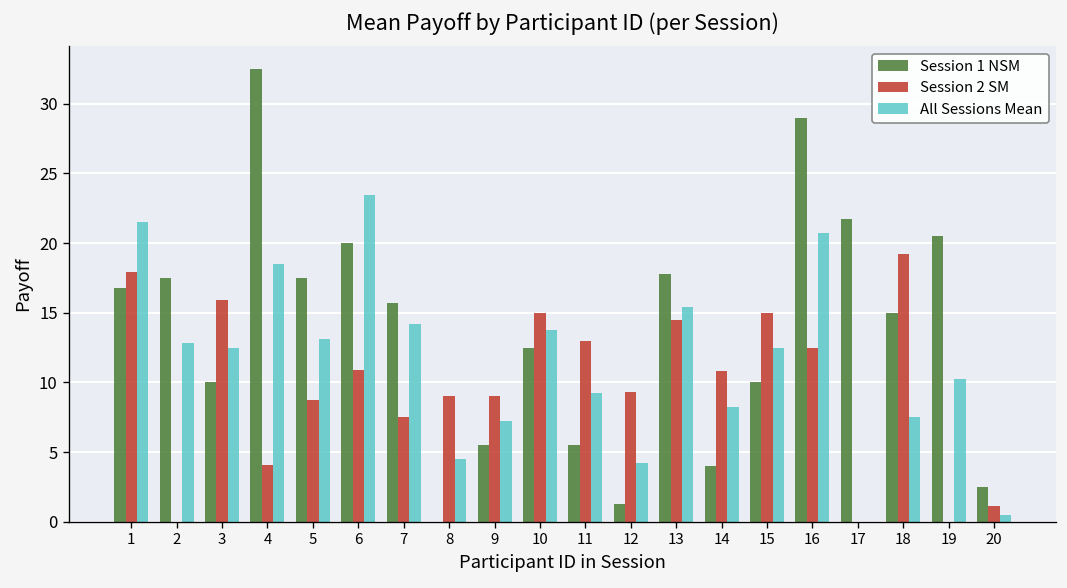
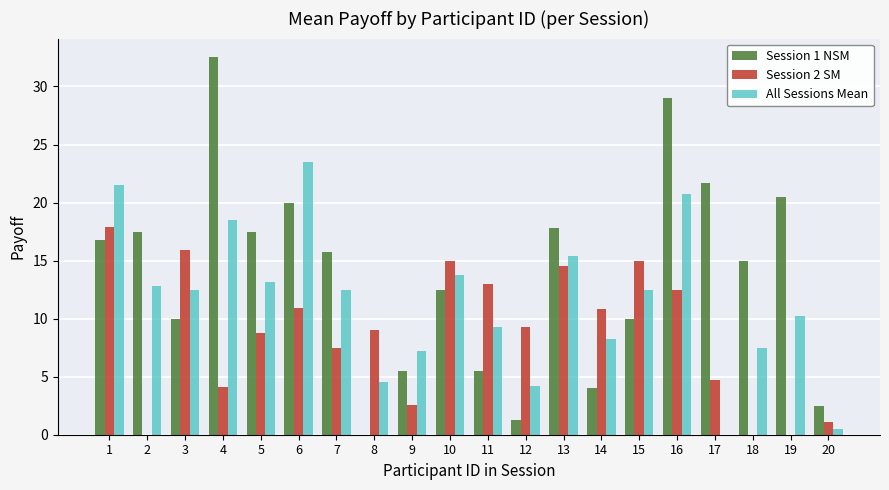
  {
    "Session 1 NSM": {
      "1": 16.8,
      "2": 17.5,
      "3": 10.0,
      "4": 32.5,
      "5": 17.5,
      "6": 20.0,
      "7": 15.7,
      "8": 0.0,
      "9": 5.5,
      "10": 12.5,
      "11": 5.5,
      "12": 1.3,
      "13": 17.8,
      "14": 4.0,
      "15": 10.0,
      "16": 29.0,
      "17": 21.7,
      "18": 15.0,
      "19": 20.5,
      "20": 2.5
    },
    "Session 2 SM": {
      "1": 17.9,
      "2": 0.0,
      "3": 15.9,
      "4": 4.1,
      "5": 8.8,
      "6": 10.9,
      "7": 7.5,
      "8": 9.0,
-     "9": 9.0,
+     "9": 2.6,
      "10": 15.0,
      "11": 13.0,
      "12": 9.3,
      "13": 14.5,
      "14": 10.8,
      "15": 15.0,
      "16": 12.5,
-     "17": 0.0,
-     "18": 19.2,
+     "17": 4.7,
+     "18": 0.0,
      "19": 0.0,
      "20": 1.1
    },
    "All Sessions Mean": {
      "1": 21.5,
      "2": 12.8,
      "3": 12.5,
      "4": 18.5,
      "5": 13.1,
      "6": 23.5,
-     "7": 14.2,
+     "7": 12.5,
      "8": 4.5,
      "9": 7.3,
      "10": 13.8,
      "11": 9.3,
      "12": 4.2,
      "13": 15.4,
      "14": 8.3,
      "15": 12.5,
      "16": 20.8,
      "17": 0.0,
      "18": 7.5,
      "19": 10.3,
      "20": 0.5
    }
  }
